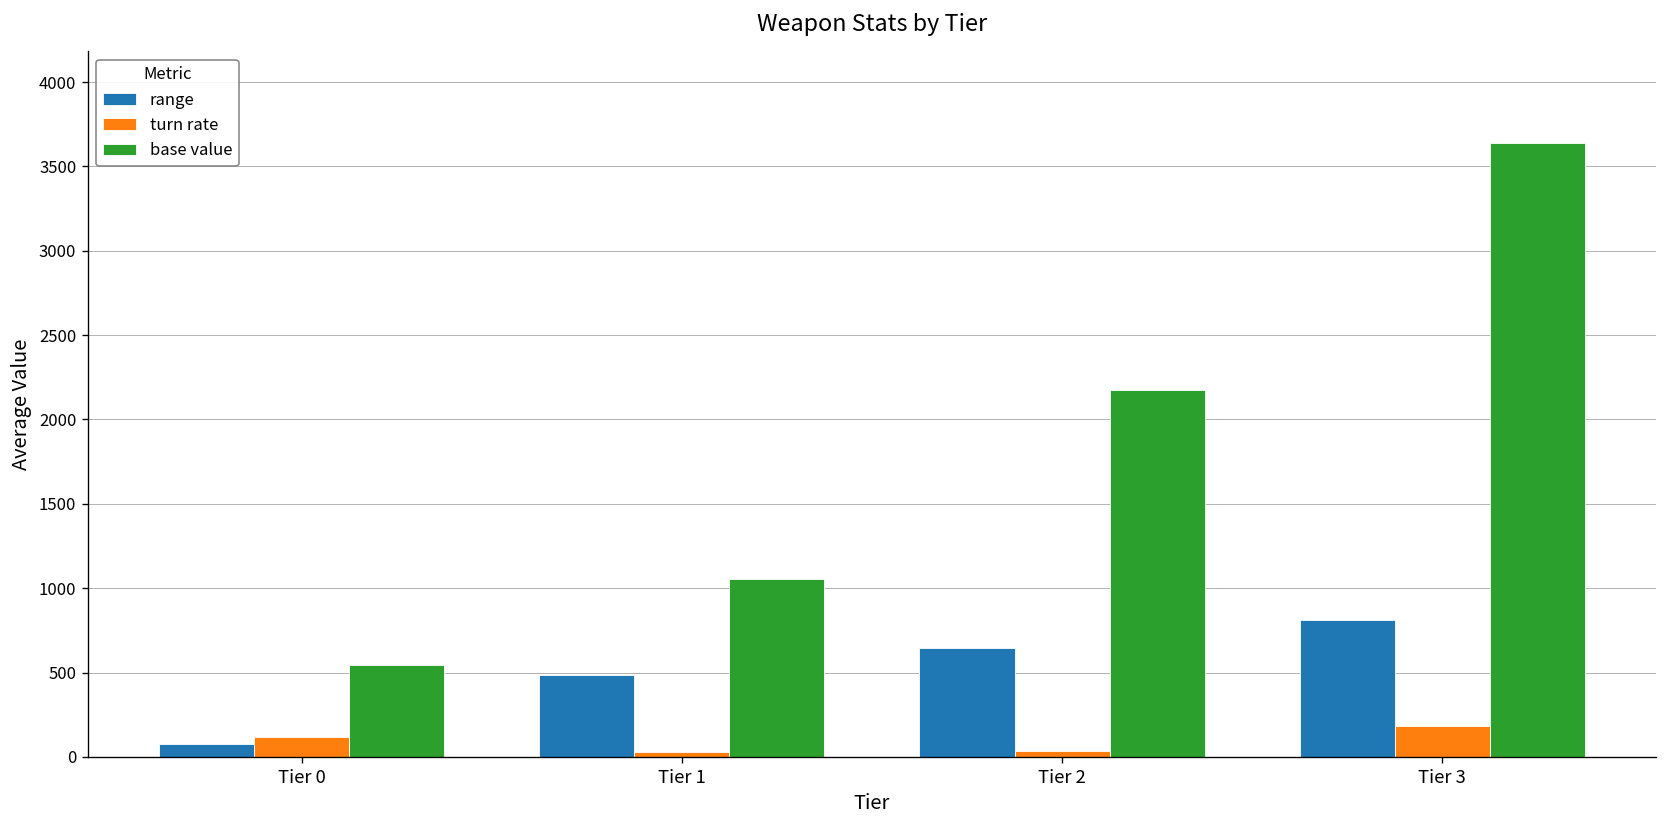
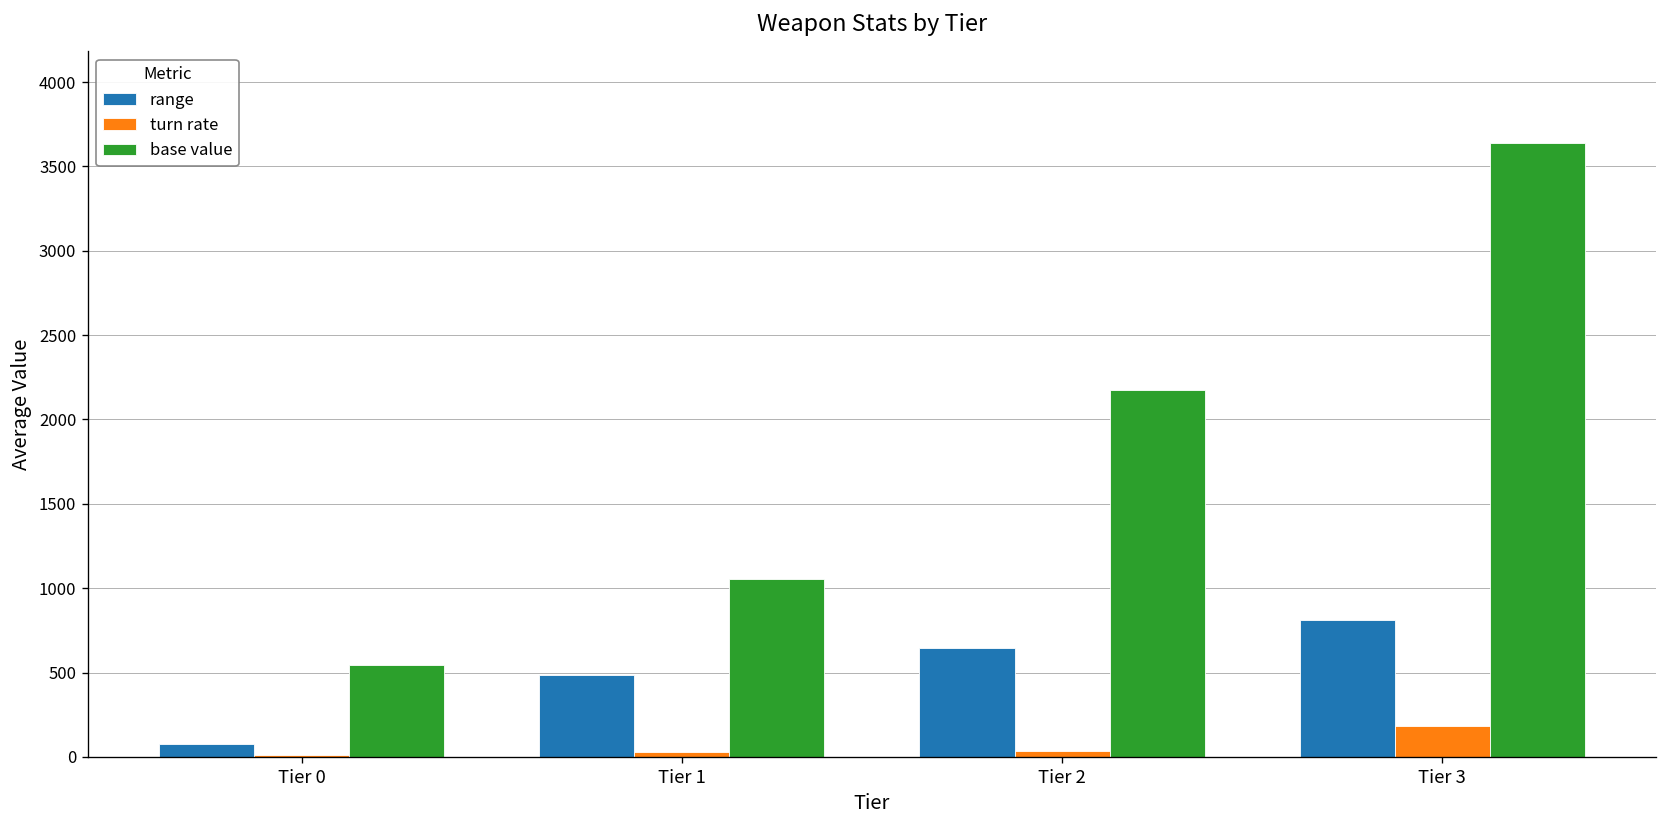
  {
    "range": {
      "Tier 0": 80,
      "Tier 1": 480,
      "Tier 2": 650,
      "Tier 3": 810
    },
    "turn rate": {
-     "Tier 0": 120,
+     "Tier 0": 10,
      "Tier 1": 30,
      "Tier 2": 40,
      "Tier 3": 180
    },
    "base value": {
      "Tier 0": 540,
      "Tier 1": 1060,
      "Tier 2": 2180,
      "Tier 3": 3640
    }
  }
